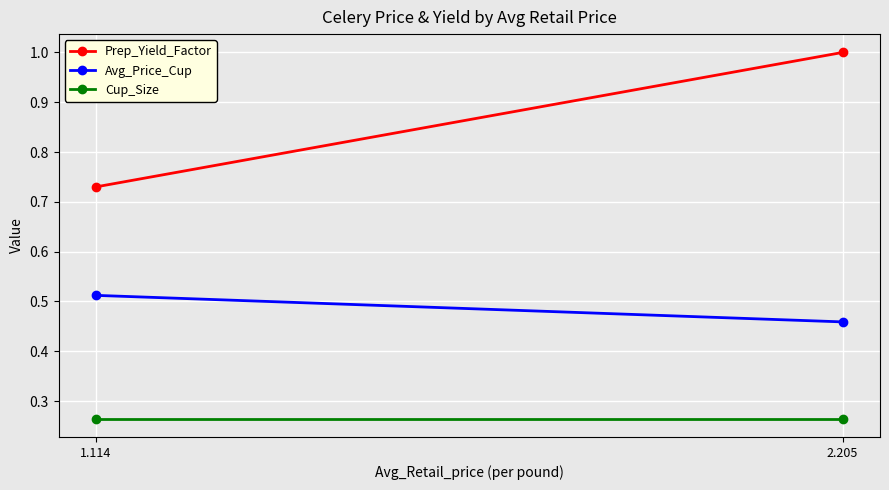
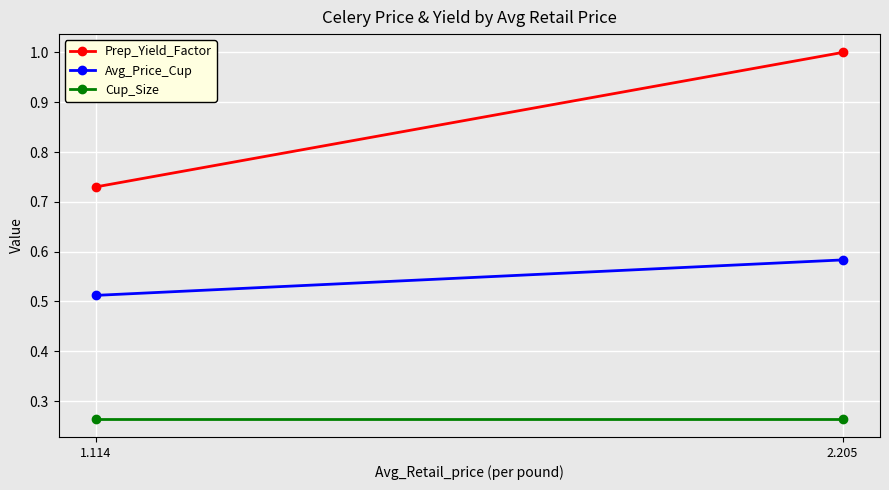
  {
    "Prep_Yield_Factor": {
      "1.114": 0.73,
      "2.205": 1.00
    },
    "Avg_Price_Cup": {
      "1.114": 0.51,
-     "2.205": 0.46
+     "2.205": 0.58
    },
    "Cup_Size": {
      "1.114": 0.26,
      "2.205": 0.26
    }
  }
